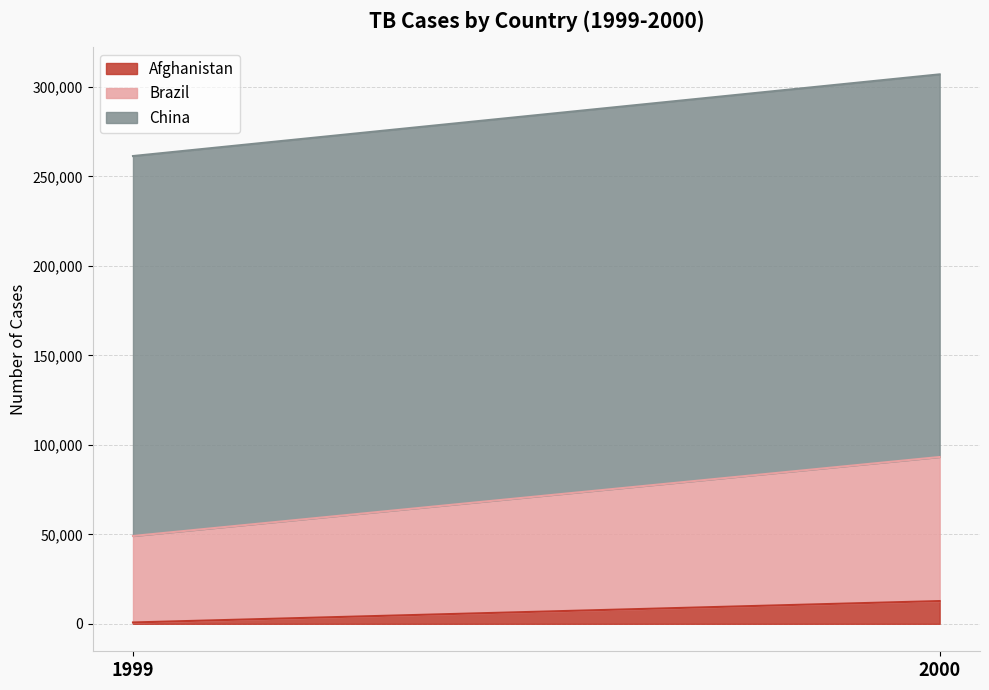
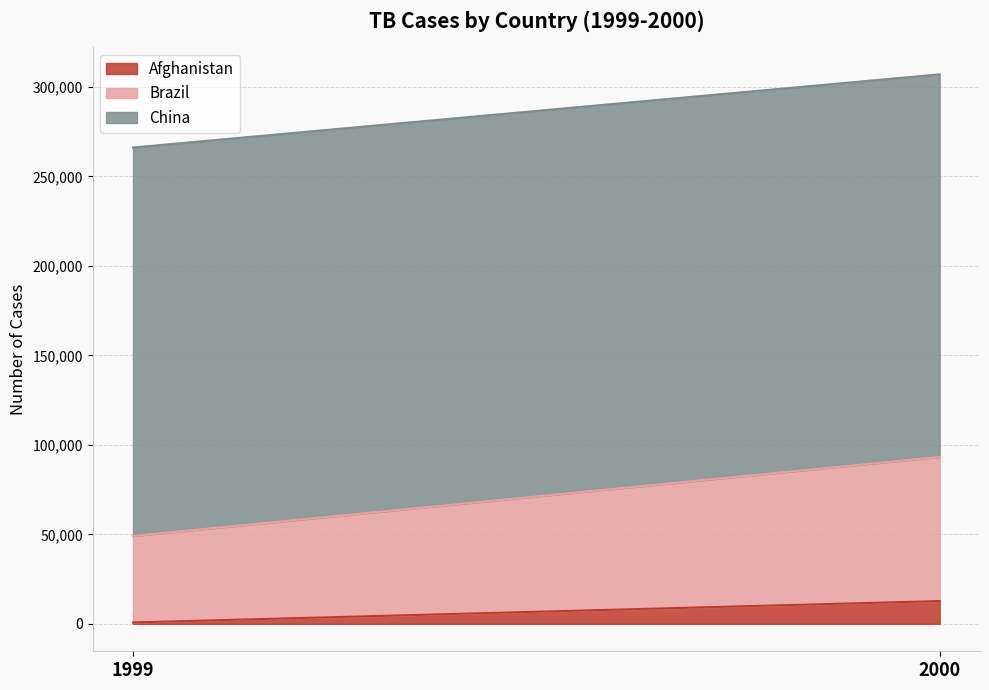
  {
    "Afghanistan": {
      "1999": "1,000",
      "2000": "13,000"
    },
    "Brazil": {
      "1999": "48,000",
      "2000": "80,000"
    },
    "China": {
-     "1999": "212,000",
+     "1999": "217,000",
      "2000": "214,000"
    }
  }
